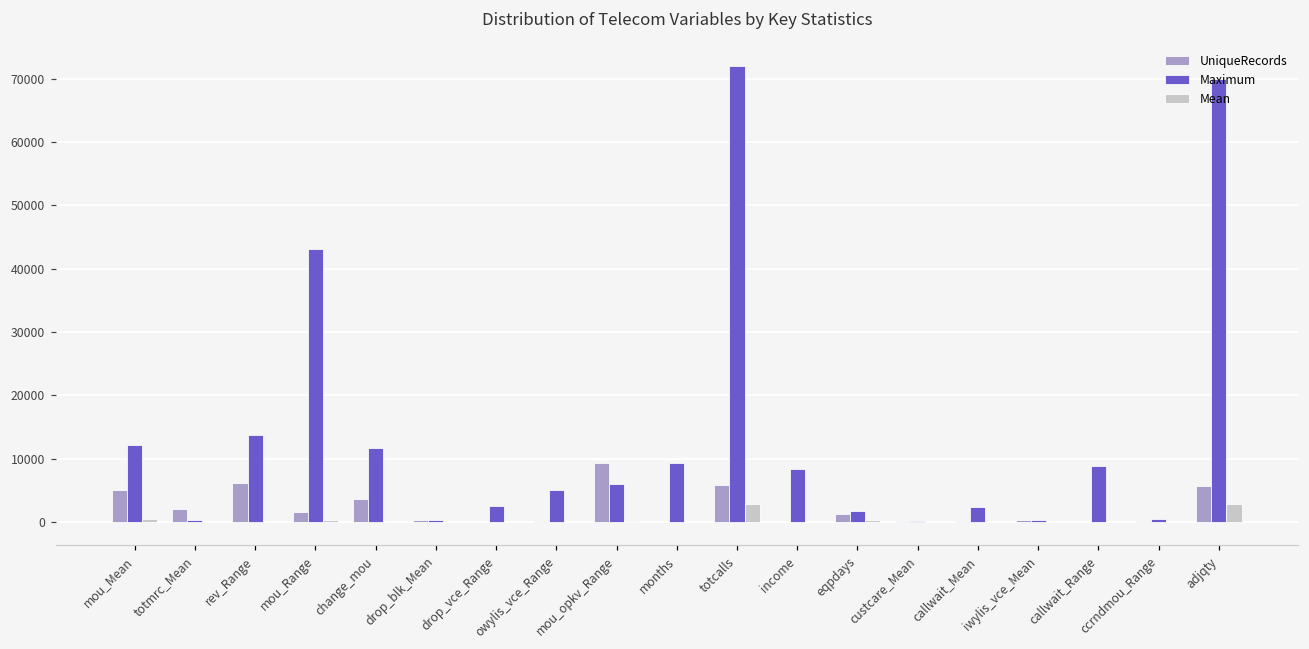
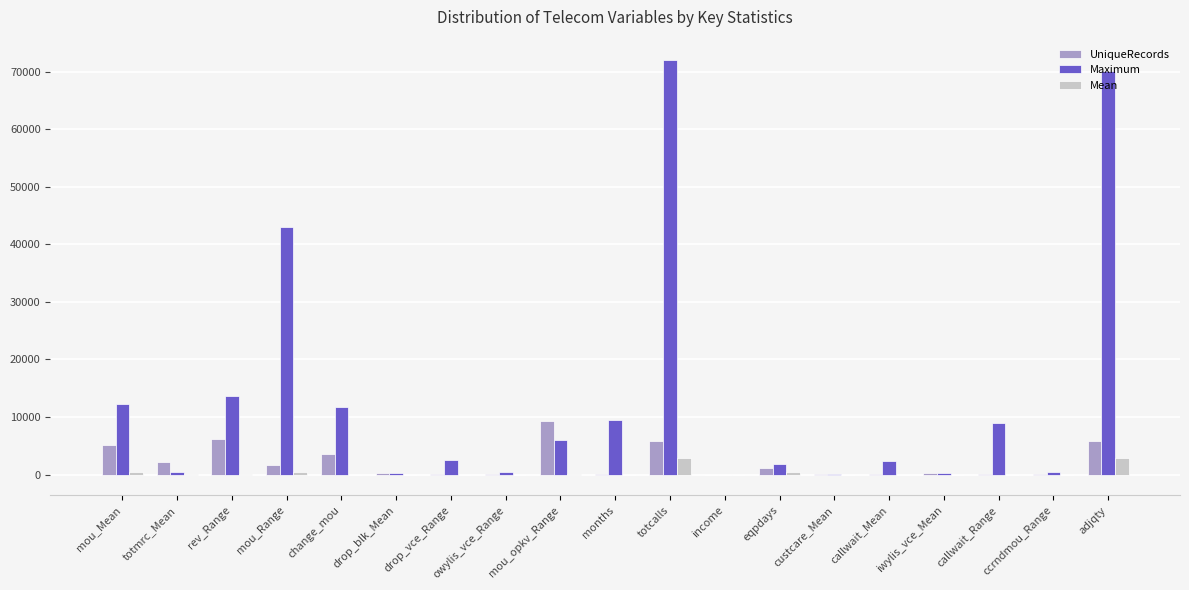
  {
    "Maximum": {
      "mou_Mean": 12000,
      "rev_Range": 14000,
      "mou_Range": 43000,
      "change_mou": 12000,
      "drop_vce_Range": 3000,
-     "owylis_vce_Range": 5000,
+     "owylis_vce_Range": 0,
      "mou_opkv_Range": 6000,
      "months": 9000,
      "totcalls": 72000,
-     "income": 8000,
+     "income": 0,
      "eqpdays": 2000,
      "callwait_Mean": 2000,
      "callwait_Range": 9000,
      "ccrndmou_Range": 0,
      "adjqty": 70000
    }
  }
